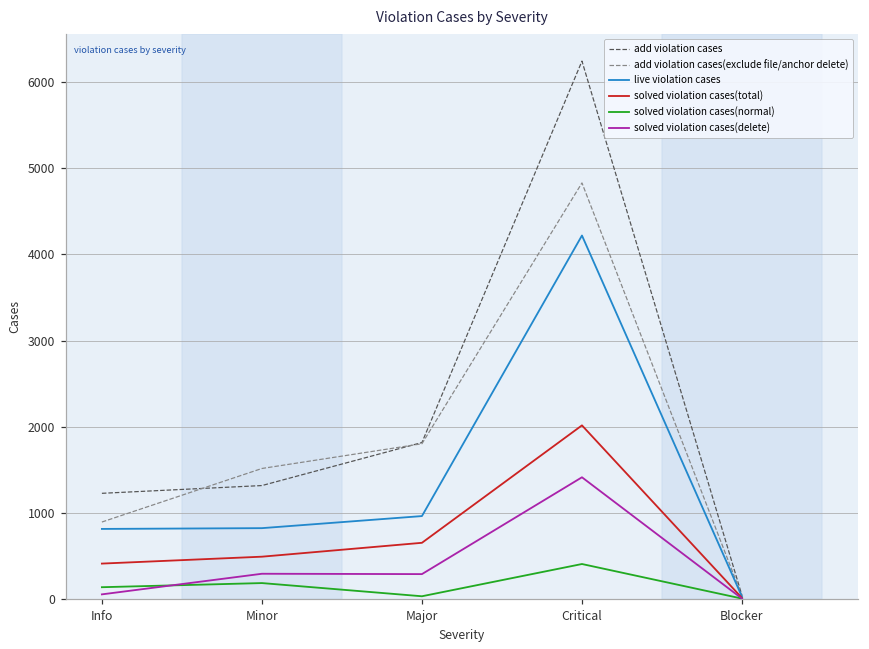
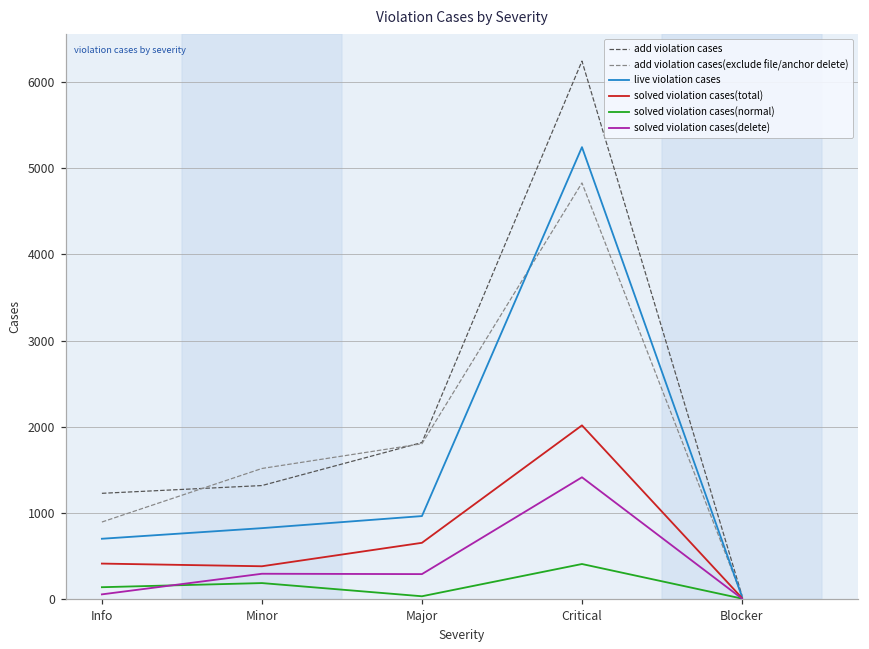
  {
    "add violation cases": {
      "Info": 1200,
      "Minor": 1300,
      "Critical": 6200
    },
    "add violation cases(exclude file/anchor delete)": {
      "Info": 900,
      "Minor": 1500,
      "Critical": 4800
    },
    "live violation cases": {
-     "Info": 800,
+     "Info": 700,
      "Minor": 800,
      "Major": 1000,
-     "Critical": 4200
+     "Critical": 5200
    },
    "solved violation cases(total)": {
      "Info": 400,
-     "Minor": 500,
+     "Minor": 400,
      "Major": 700,
      "Critical": 2000
    },
    "solved violation cases(normal)": {
      "Info": 100,
      "Minor": 200,
      "Major": 0,
      "Critical": 400
    },
    "solved violation cases(delete)": {
      "Info": 100,
      "Minor": 300,
      "Major": 300,
      "Critical": 1400
    }
  }
